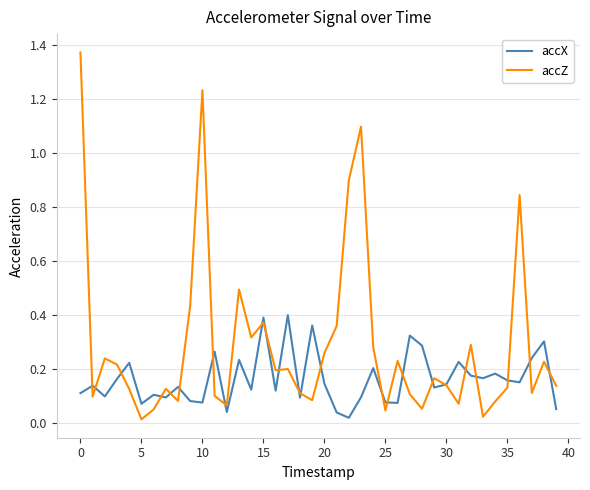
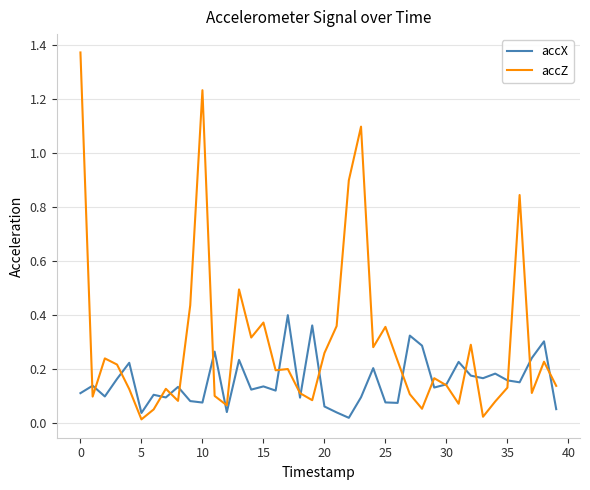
  {
    "accX": {
      "0": 0.11,
-     "5": 0.07,
+     "5": 0.04,
      "10": 0.08,
-     "15": 0.39,
-     "20": 0.15,
+     "15": 0.14,
+     "20": 0.06,
      "25": 0.08,
      "35": 0.16
    },
    "accZ": {
      "0": 1.37,
      "5": 0.01,
      "10": 1.23,
      "15": 0.37,
      "20": 0.26,
-     "25": 0.05,
+     "25": 0.36,
      "35": 0.13
    }
  }
